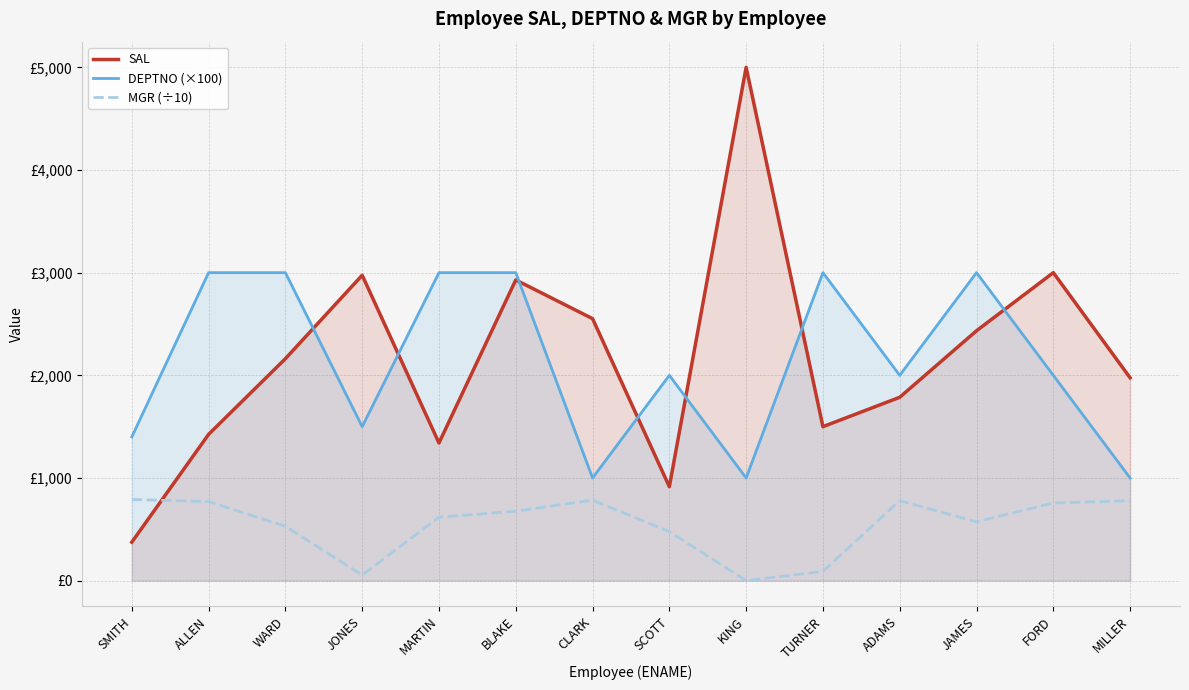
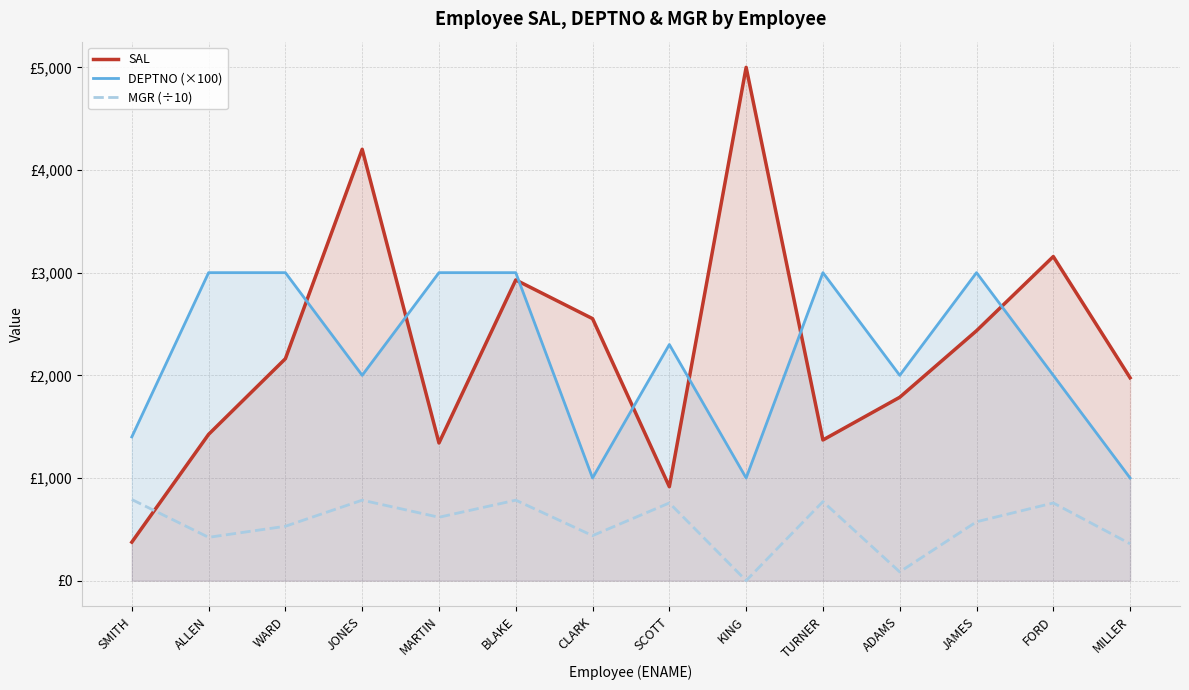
  {
    "SAL": {
      "SMITH": "£380",
      "ALLEN": "£1,430",
      "WARD": "£2,160",
-     "JONES": "£2,980",
+     "JONES": "£4,200",
      "MARTIN": "£1,340",
      "BLAKE": "£2,930",
      "CLARK": "£2,550",
      "SCOTT": "£920",
      "KING": "£5,000",
-     "TURNER": "£1,500",
+     "TURNER": "£1,370",
      "ADAMS": "£1,790",
      "JAMES": "£2,430",
-     "FORD": "£3,000",
+     "FORD": "£3,160",
      "MILLER": "£1,980"
    },
    "DEPTNO (×100)": {
      "SMITH": "£1,400",
      "ALLEN": "£3,000",
      "WARD": "£3,000",
-     "JONES": "£1,500",
+     "JONES": "£2,000",
      "MARTIN": "£3,000",
      "BLAKE": "£3,000",
      "CLARK": "£1,000",
-     "SCOTT": "£2,000",
+     "SCOTT": "£2,300",
      "KING": "£1,000",
      "TURNER": "£3,000",
      "ADAMS": "£2,000",
      "JAMES": "£3,000",
      "FORD": "£2,000",
      "MILLER": "£1,000"
    },
    "MGR (÷10)": {
      "SMITH": "£790",
-     "ALLEN": "£770",
+     "ALLEN": "£420",
      "WARD": "£530",
-     "JONES": "£50",
+     "JONES": "£780",
      "MARTIN": "£620",
-     "BLAKE": "£680",
-     "CLARK": "£780",
-     "SCOTT": "£480",
+     "BLAKE": "£780",
+     "CLARK": "£440",
+     "SCOTT": "£760",
      "KING": "£0",
-     "TURNER": "£90",
-     "ADAMS": "£780",
+     "TURNER": "£770",
+     "ADAMS": "£90",
      "JAMES": "£570",
      "FORD": "£760",
-     "MILLER": "£780"
+     "MILLER": "£360"
    }
  }
